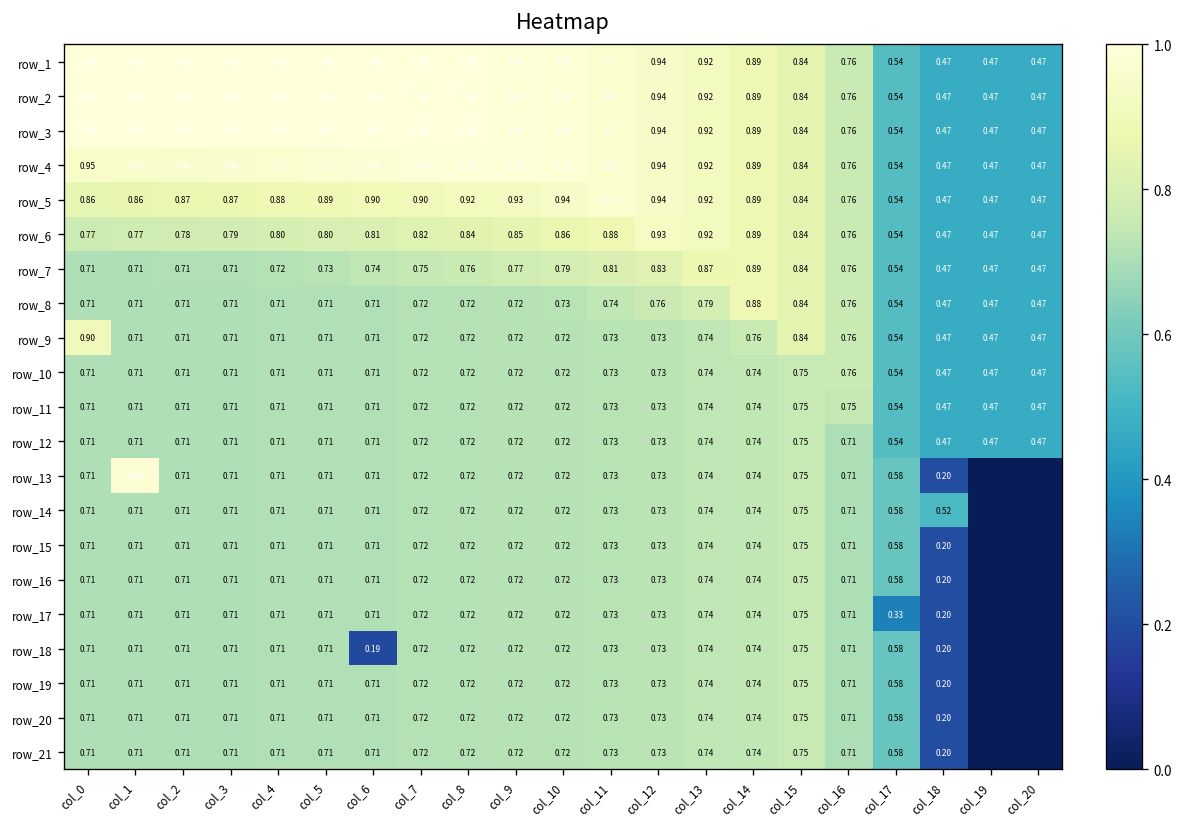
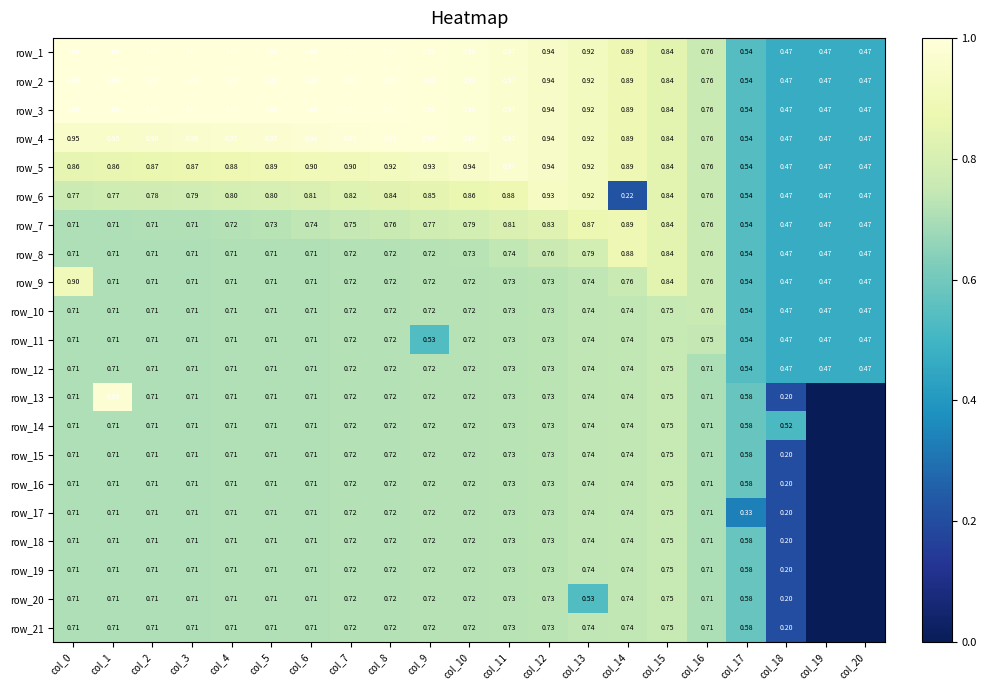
  {
    "row_6": {
      "col_0": 0.77,
      "col_1": 0.77,
      "col_2": 0.78,
      "col_3": 0.79,
      "col_4": 0.80,
      "col_5": 0.80,
      "col_6": 0.81,
      "col_7": 0.82,
      "col_8": 0.84,
      "col_9": 0.85,
      "col_10": 0.86,
      "col_11": 0.88,
      "col_12": 0.93,
      "col_13": 0.92,
-     "col_14": 0.89,
+     "col_14": 0.22,
      "col_15": 0.84,
      "col_16": 0.76,
      "col_17": 0.54,
      "col_18": 0.47,
      "col_19": 0.47,
      "col_20": 0.47
    },
    "row_11": {
      "col_0": 0.71,
      "col_1": 0.71,
      "col_2": 0.71,
      "col_3": 0.71,
      "col_4": 0.71,
      "col_5": 0.71,
      "col_6": 0.71,
      "col_7": 0.72,
      "col_8": 0.72,
-     "col_9": 0.72,
+     "col_9": 0.53,
      "col_10": 0.72,
      "col_11": 0.73,
      "col_12": 0.73,
      "col_13": 0.74,
      "col_14": 0.74,
      "col_15": 0.75,
      "col_16": 0.75,
      "col_17": 0.54,
      "col_18": 0.47,
      "col_19": 0.47,
      "col_20": 0.47
    },
    "row_18": {
      "col_0": 0.71,
      "col_1": 0.71,
      "col_2": 0.71,
      "col_3": 0.71,
      "col_4": 0.71,
      "col_5": 0.71,
-     "col_6": 0.19,
+     "col_6": 0.71,
      "col_7": 0.72,
      "col_8": 0.72,
      "col_9": 0.72,
      "col_10": 0.72,
      "col_11": 0.73,
      "col_12": 0.73,
      "col_13": 0.74,
      "col_14": 0.74,
      "col_15": 0.75,
      "col_16": 0.71,
      "col_17": 0.58,
      "col_18": 0.20
    },
    "row_20": {
      "col_0": 0.71,
      "col_1": 0.71,
      "col_2": 0.71,
      "col_3": 0.71,
      "col_4": 0.71,
      "col_5": 0.71,
      "col_6": 0.71,
      "col_7": 0.72,
      "col_8": 0.72,
      "col_9": 0.72,
      "col_10": 0.72,
      "col_11": 0.73,
      "col_12": 0.73,
-     "col_13": 0.74,
+     "col_13": 0.53,
      "col_14": 0.74,
      "col_15": 0.75,
      "col_16": 0.71,
      "col_17": 0.58,
      "col_18": 0.20
    }
  }
